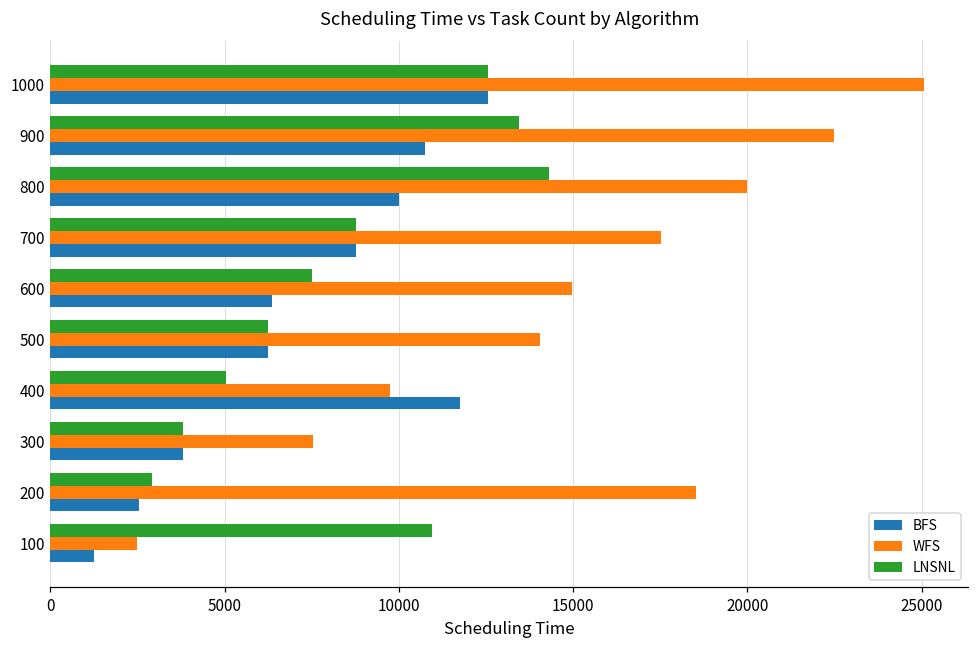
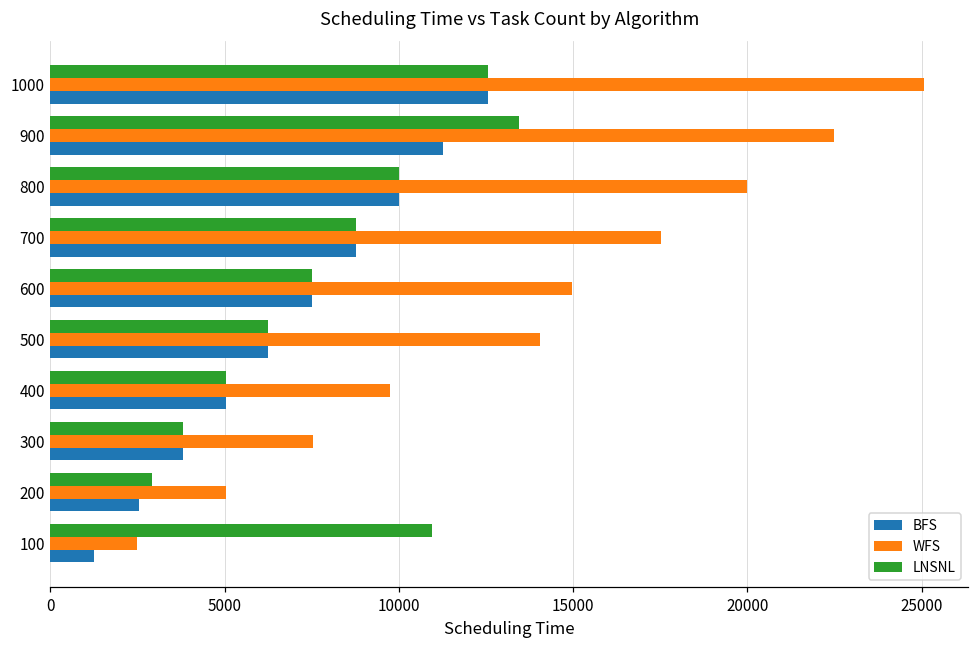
  {
    "BFS": {
      "1000": 12500,
-     "900": 10700,
+     "900": 11300,
      "800": 10000,
      "700": 8800,
-     "600": 6400,
+     "600": 7500,
      "500": 6200,
-     "400": 11700,
+     "400": 5000,
      "300": 3800,
      "200": 2500,
      "100": 1200
    },
    "WFS": {
      "1000": 25100,
      "900": 22500,
      "800": 20000,
      "700": 17500,
      "600": 15000,
      "500": 14100,
      "400": 9800,
      "300": 7500,
-     "200": 18500,
+     "200": 5100,
      "100": 2500
    },
    "LNSNL": {
      "1000": 12500,
      "900": 13400,
-     "800": 14300,
+     "800": 10000,
      "700": 8800,
      "600": 7500,
      "500": 6200,
      "400": 5000,
      "300": 3800,
      "200": 2900,
      "100": 11000
    }
  }
